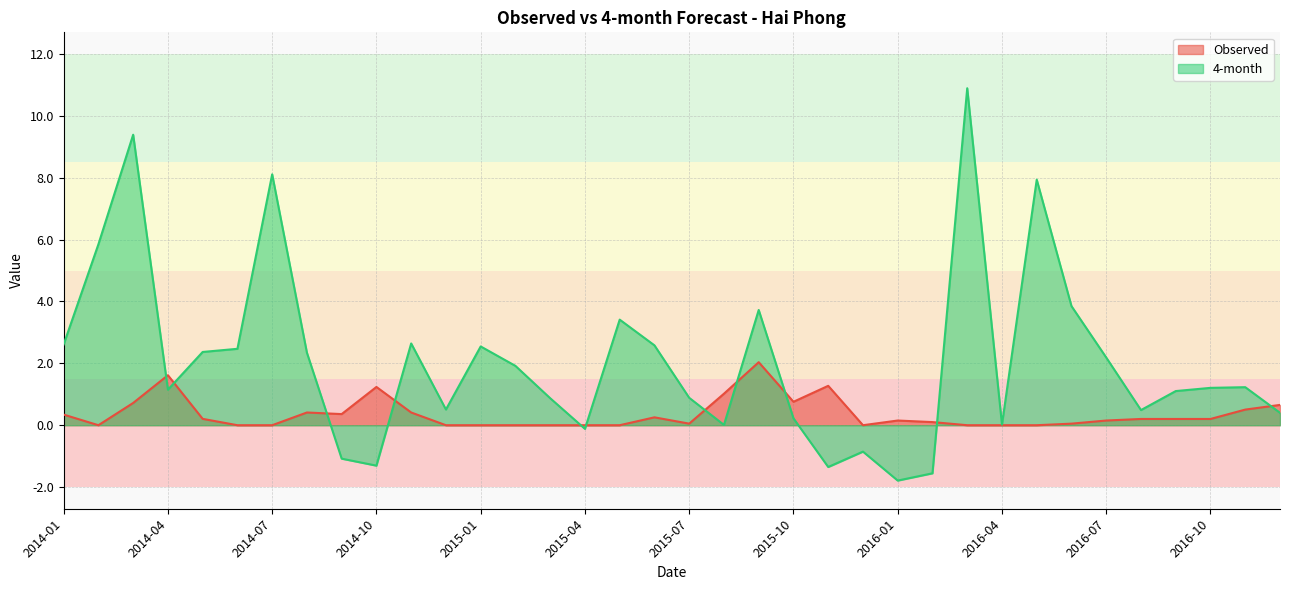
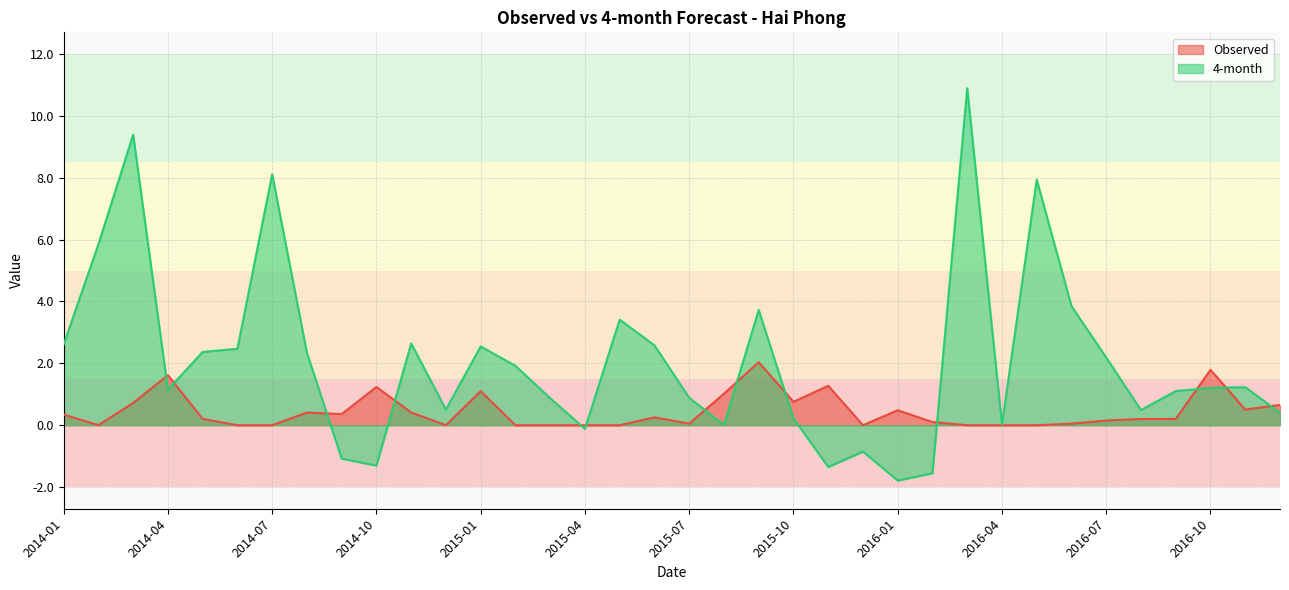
  {
    "Observed": {
      "2014-01": 0.3,
      "2014-04": 1.6,
      "2014-07": 0.0,
      "2014-10": 1.2,
-     "2015-01": 0.0,
+     "2015-01": 1.1,
      "2015-07": 0.1,
      "2015-10": 0.8,
-     "2016-01": 0.2,
+     "2016-01": 0.5,
      "2016-07": 0.2,
-     "2016-10": 0.2
+     "2016-10": 1.8
    }
  }
